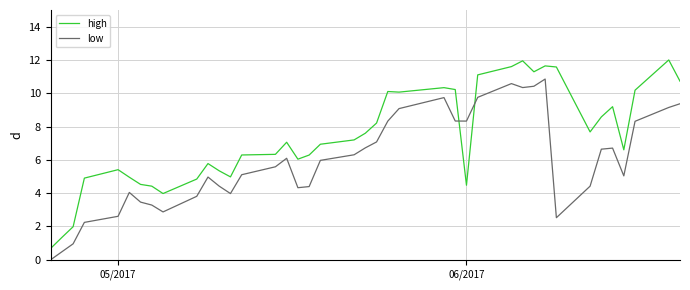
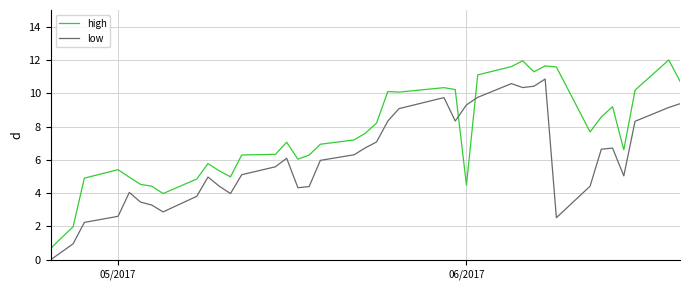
  {
    "high": {
      "05/2017": 5.4,
      "06/2017": 4.5
    },
    "low": {
      "05/2017": 2.6,
-     "06/2017": 8.3
+     "06/2017": 9.3
    }
  }
